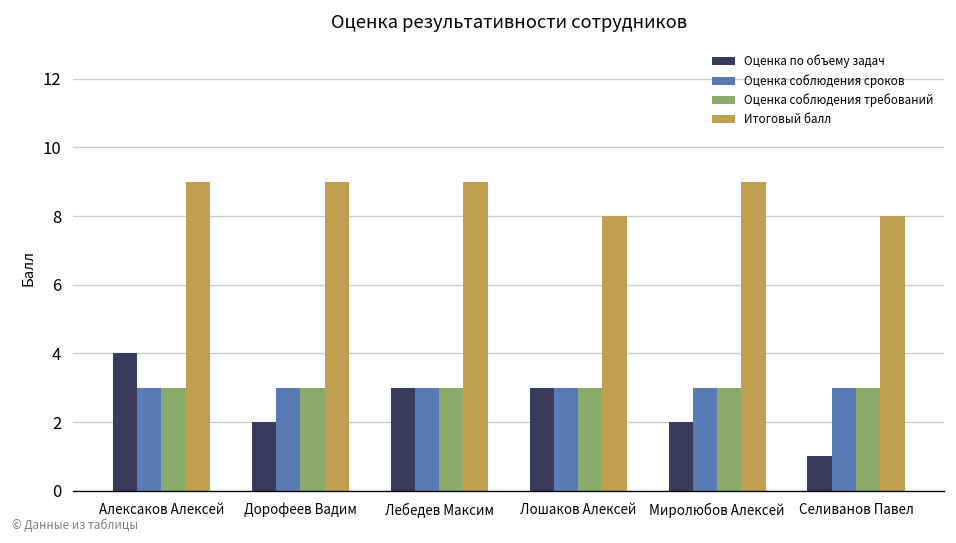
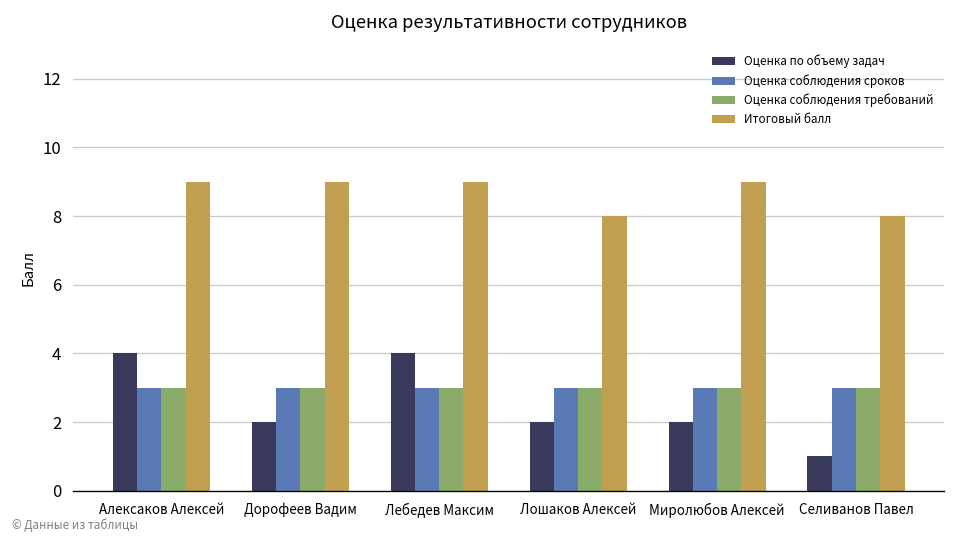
  {
    "Оценка по объему задач": {
      "Алексаков Алексей": 4,
      "Дорофеев Вадим": 2,
-     "Лебедев Максим": 3,
-     "Лошаков Алексей": 3,
+     "Лебедев Максим": 4,
+     "Лошаков Алексей": 2,
      "Миролюбов Алексей": 2,
      "Селиванов Павел": 1
    },
    "Оценка соблюдения сроков": {
      "Алексаков Алексей": 3,
      "Дорофеев Вадим": 3,
      "Лебедев Максим": 3,
      "Лошаков Алексей": 3,
      "Миролюбов Алексей": 3,
      "Селиванов Павел": 3
    },
    "Оценка соблюдения требований": {
      "Алексаков Алексей": 3,
      "Дорофеев Вадим": 3,
      "Лебедев Максим": 3,
      "Лошаков Алексей": 3,
      "Миролюбов Алексей": 3,
      "Селиванов Павел": 3
    },
    "Итоговый балл": {
      "Алексаков Алексей": 9,
      "Дорофеев Вадим": 9,
      "Лебедев Максим": 9,
      "Лошаков Алексей": 8,
      "Миролюбов Алексей": 9,
      "Селиванов Павел": 8
    }
  }
